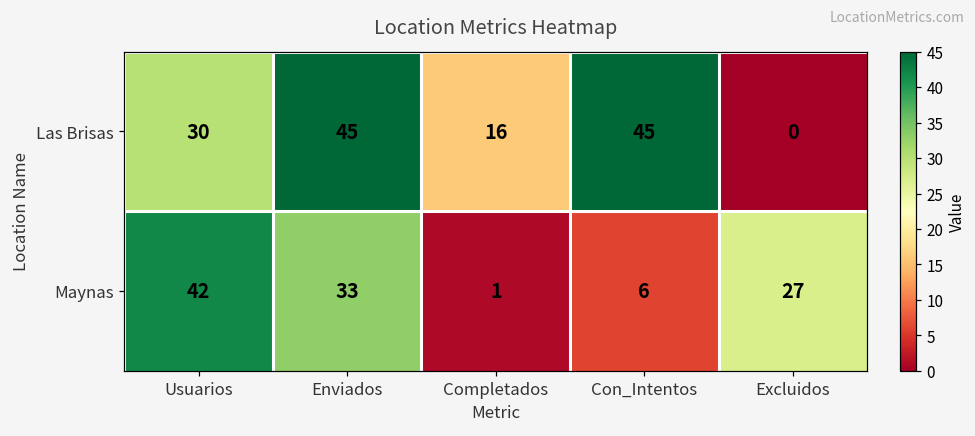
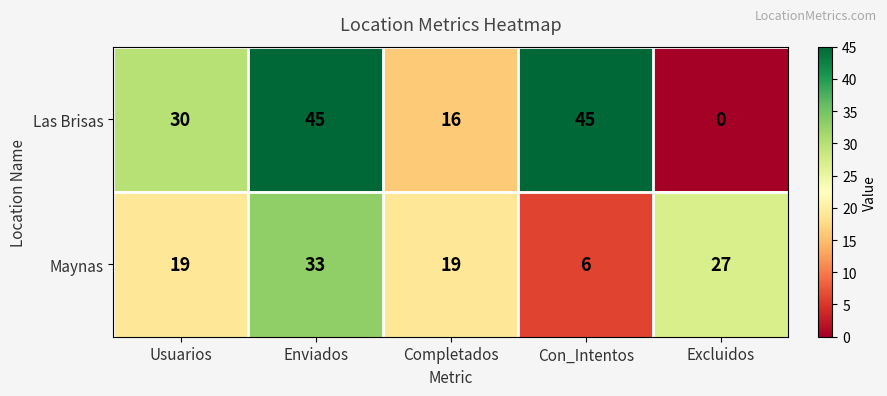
  {
    "Las Brisas": {
      "Usuarios": 30,
      "Enviados": 45,
      "Completados": 16,
      "Con_Intentos": 45,
      "Excluidos": 0
    },
    "Maynas": {
-     "Usuarios": 42,
+     "Usuarios": 19,
      "Enviados": 33,
-     "Completados": 1,
+     "Completados": 19,
      "Con_Intentos": 6,
      "Excluidos": 27
    }
  }
